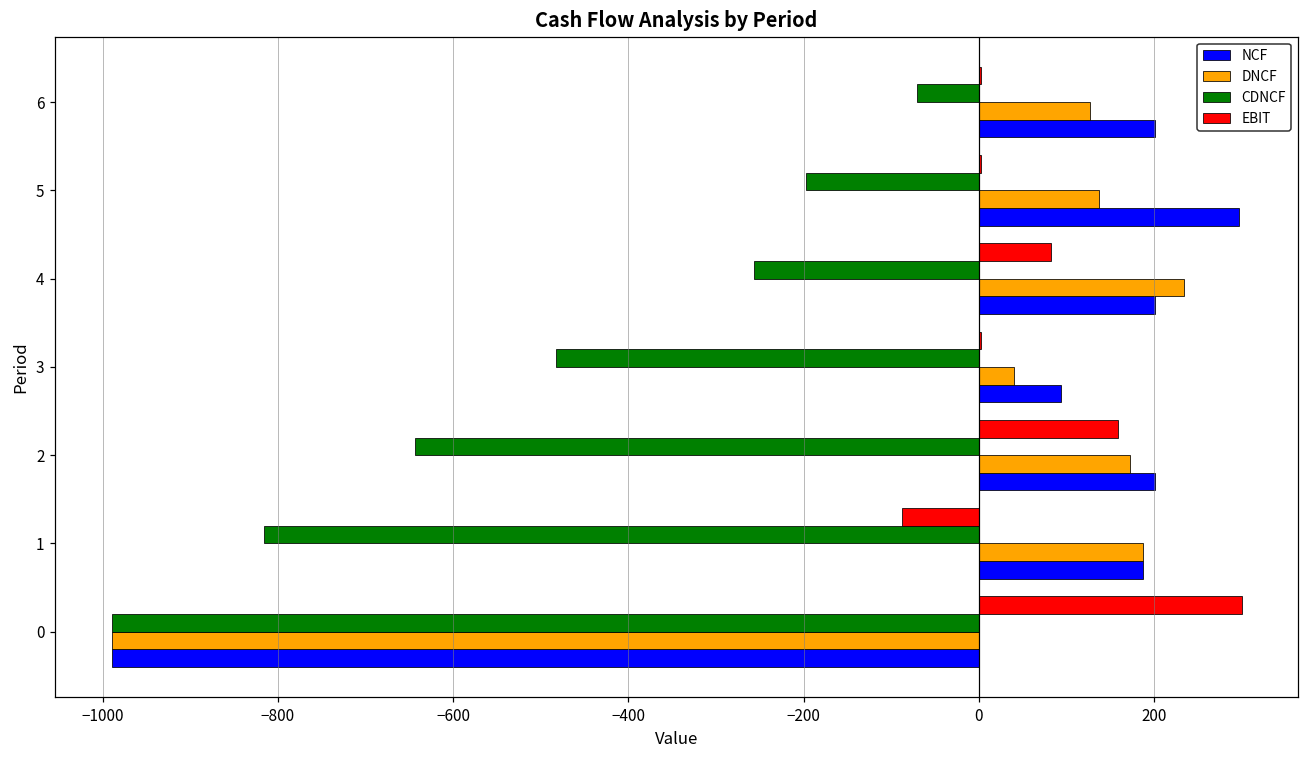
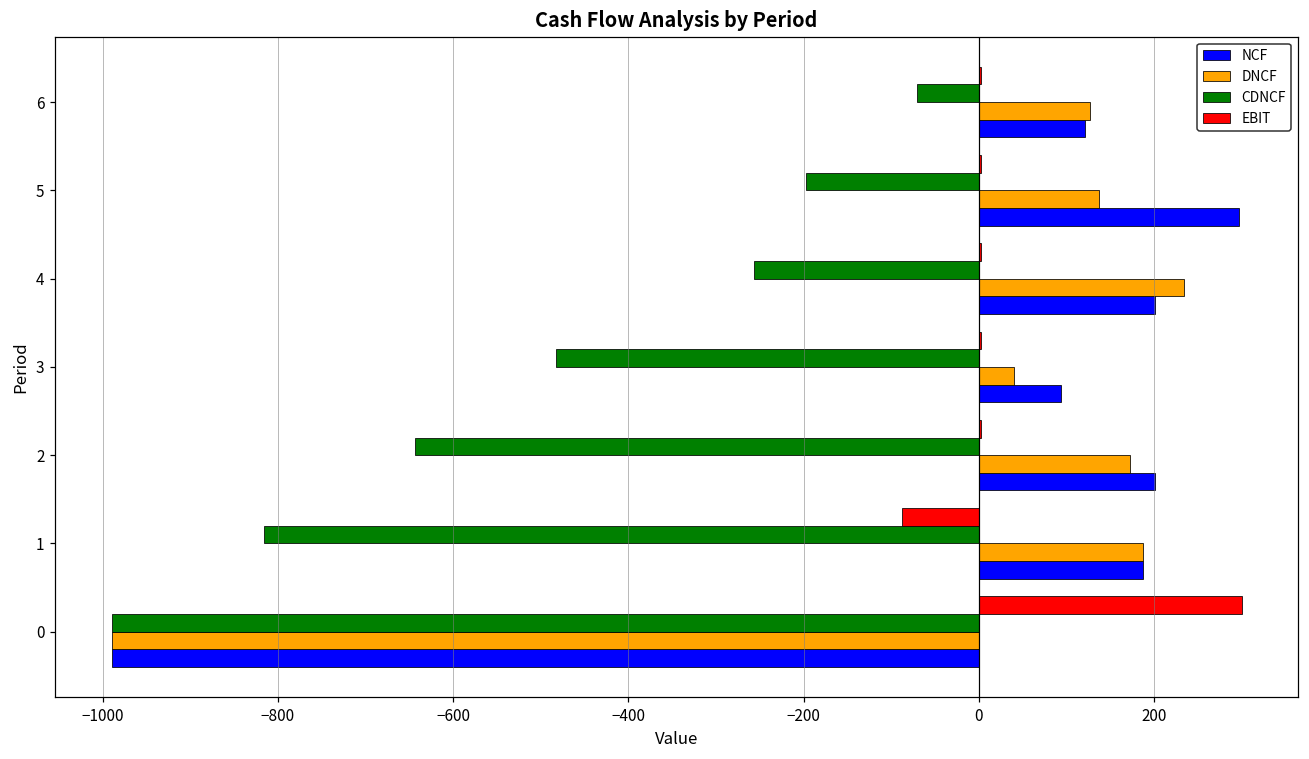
  {
    "NCF": {
-     "6": 200,
+     "6": 120,
      "5": 300,
      "4": 200,
      "3": 90,
      "2": 200,
      "1": 190,
      "0": -990
    },
    "DNCF": {
      "6": 130,
      "5": 140,
      "4": 230,
      "3": 40,
      "2": 170,
      "1": 190,
      "0": -990
    },
    "CDNCF": {
      "6": -70,
      "5": -200,
      "4": -260,
      "3": -480,
      "2": -640,
      "1": -820,
      "0": -990
    },
    "EBIT": {
-     "4": 80,
-     "2": 160,
+     "4": 0,
+     "2": 0,
      "1": -90,
      "0": 300
    }
  }
